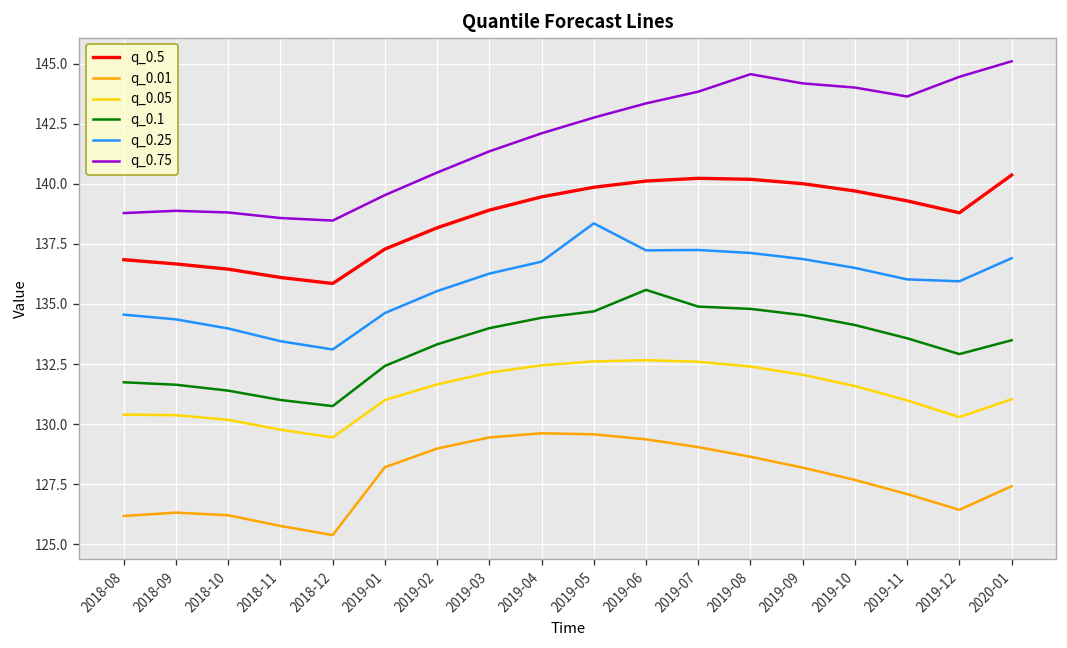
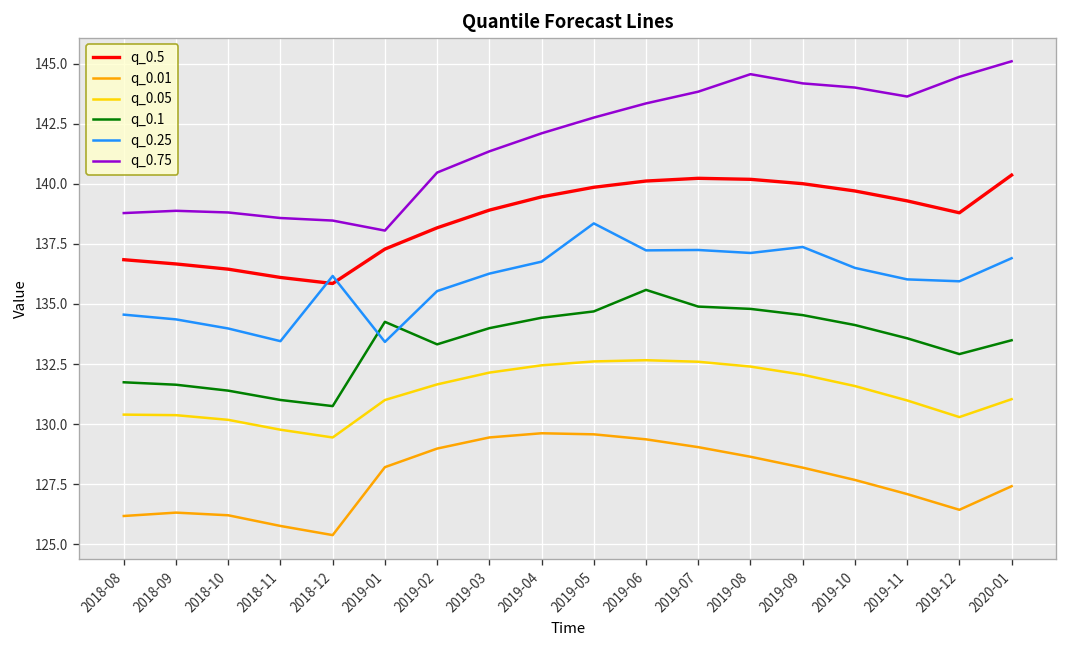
  {
    "q_0.5": {
      "2018-08": 136.8,
      "2018-09": 136.7,
      "2018-10": 136.4,
      "2018-11": 136.1,
      "2018-12": 135.8,
      "2019-01": 137.3,
      "2019-02": 138.2,
      "2019-03": 138.9,
      "2019-04": 139.5,
      "2019-05": 139.9,
      "2019-06": 140.1,
      "2019-07": 140.2,
      "2019-08": 140.2,
      "2019-09": 140.0,
      "2019-10": 139.7,
      "2019-11": 139.3,
      "2019-12": 138.8,
      "2020-01": 140.4
    },
    "q_0.1": {
      "2018-08": 131.7,
      "2018-09": 131.6,
      "2018-10": 131.4,
      "2018-11": 131.0,
      "2018-12": 130.7,
-     "2019-01": 132.4,
+     "2019-01": 134.3,
      "2019-02": 133.3,
      "2019-03": 134.0,
      "2019-04": 134.4,
      "2019-05": 134.7,
      "2019-06": 135.6,
      "2019-07": 134.9,
      "2019-08": 134.8,
      "2019-09": 134.5,
      "2019-10": 134.1,
      "2019-11": 133.6,
      "2019-12": 132.9,
      "2020-01": 133.5
    },
    "q_0.25": {
      "2018-08": 134.6,
      "2018-09": 134.4,
      "2018-10": 134.0,
      "2018-11": 133.5,
-     "2018-12": 133.1,
-     "2019-01": 134.6,
+     "2018-12": 136.2,
+     "2019-01": 133.4,
      "2019-02": 135.5,
      "2019-03": 136.3,
      "2019-04": 136.8,
      "2019-05": 138.4,
      "2019-06": 137.2,
      "2019-07": 137.2,
      "2019-08": 137.1,
-     "2019-09": 136.9,
+     "2019-09": 137.4,
      "2019-10": 136.5,
      "2019-11": 136.0,
      "2019-12": 135.9,
      "2020-01": 136.9
    },
    "q_0.75": {
      "2018-08": 138.8,
      "2018-09": 138.9,
      "2018-10": 138.8,
      "2018-11": 138.6,
      "2018-12": 138.5,
-     "2019-01": 139.5,
+     "2019-01": 138.1,
      "2019-02": 140.5,
      "2019-03": 141.3,
      "2019-04": 142.1,
      "2019-05": 142.8,
      "2019-06": 143.3,
      "2019-07": 143.8,
      "2019-08": 144.6,
      "2019-09": 144.2,
      "2019-10": 144.0,
      "2019-11": 143.6,
      "2019-12": 144.4,
      "2020-01": 145.1
    }
  }
